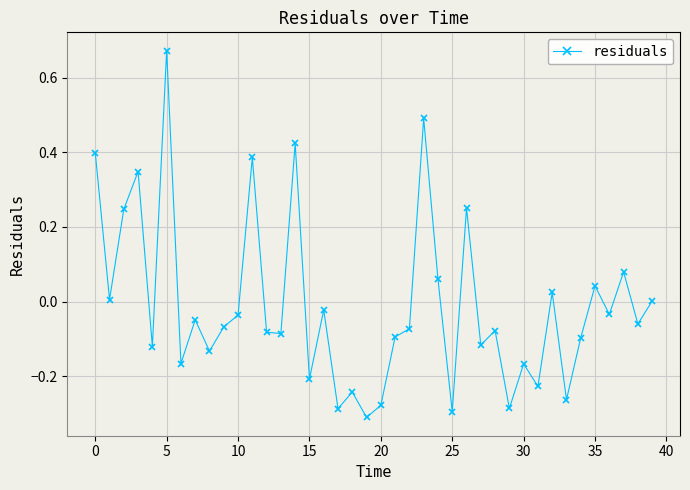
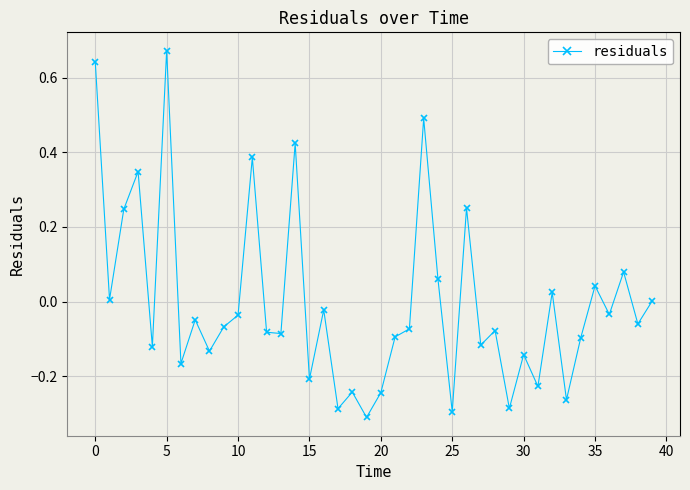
  {
-   "0": 0.40,
+   "0": 0.64,
    "5": 0.67,
    "10": -0.04,
    "15": -0.21,
-   "20": -0.28,
+   "20": -0.24,
    "25": -0.29,
-   "30": -0.17,
+   "30": -0.14,
    "35": 0.04
  }
